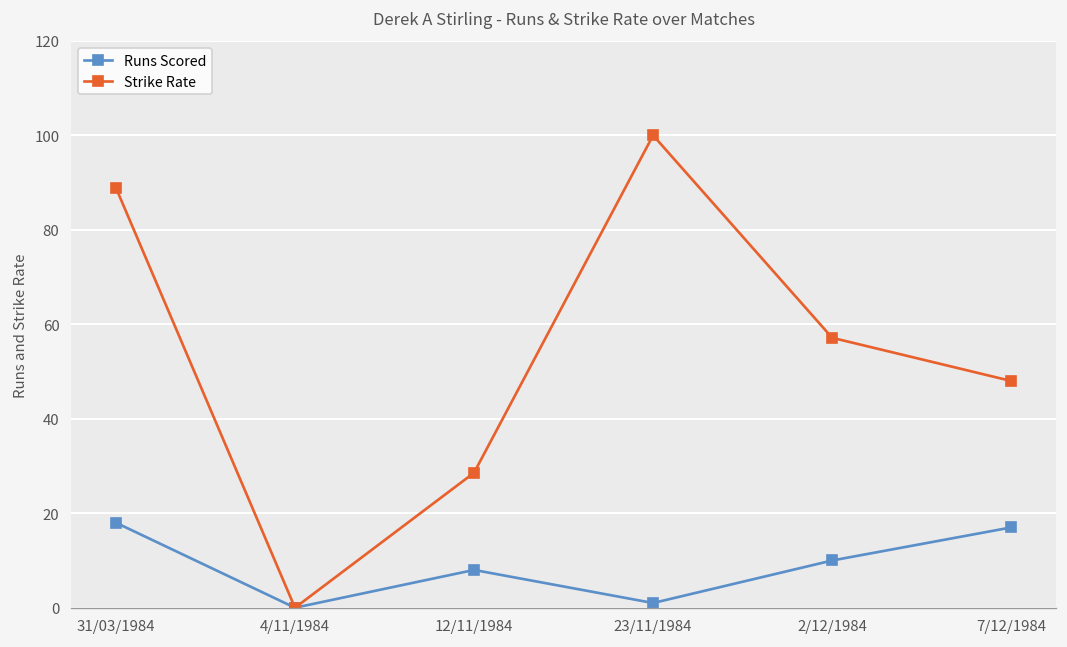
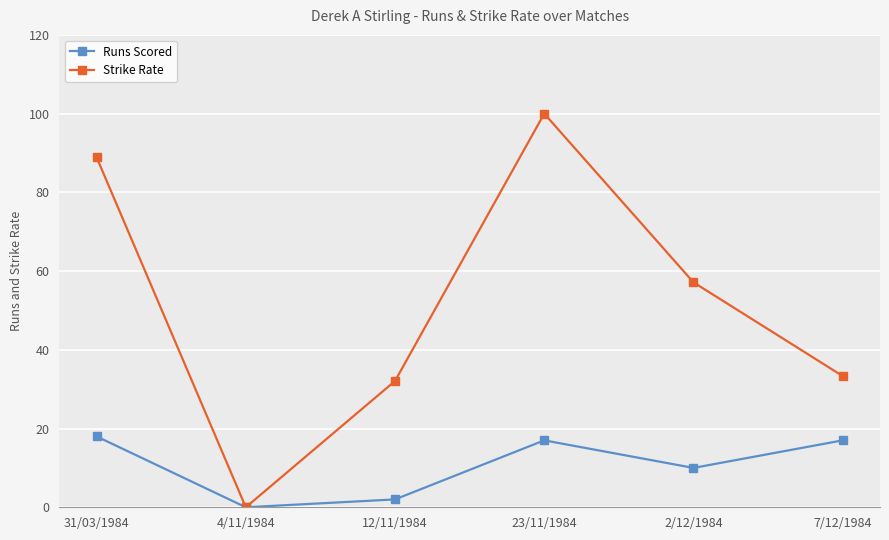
  {
    "Runs Scored": {
      "31/03/1984": 18,
-     "12/11/1984": 8,
-     "23/11/1984": 1,
+     "12/11/1984": 2,
+     "23/11/1984": 17,
      "2/12/1984": 10,
      "7/12/1984": 17
    },
    "Strike Rate": {
      "31/03/1984": 89,
-     "12/11/1984": 29,
+     "12/11/1984": 32,
      "23/11/1984": 100,
      "2/12/1984": 57,
-     "7/12/1984": 48
+     "7/12/1984": 33
    }
  }
